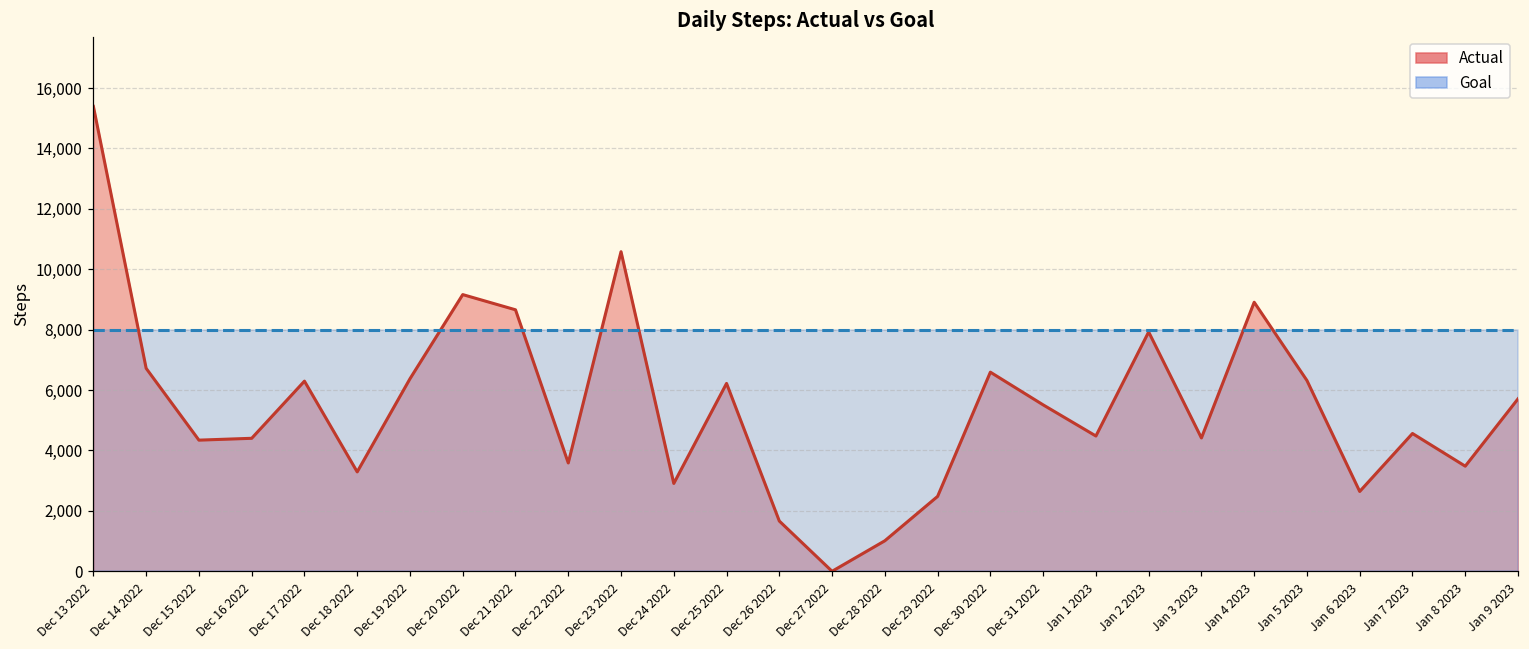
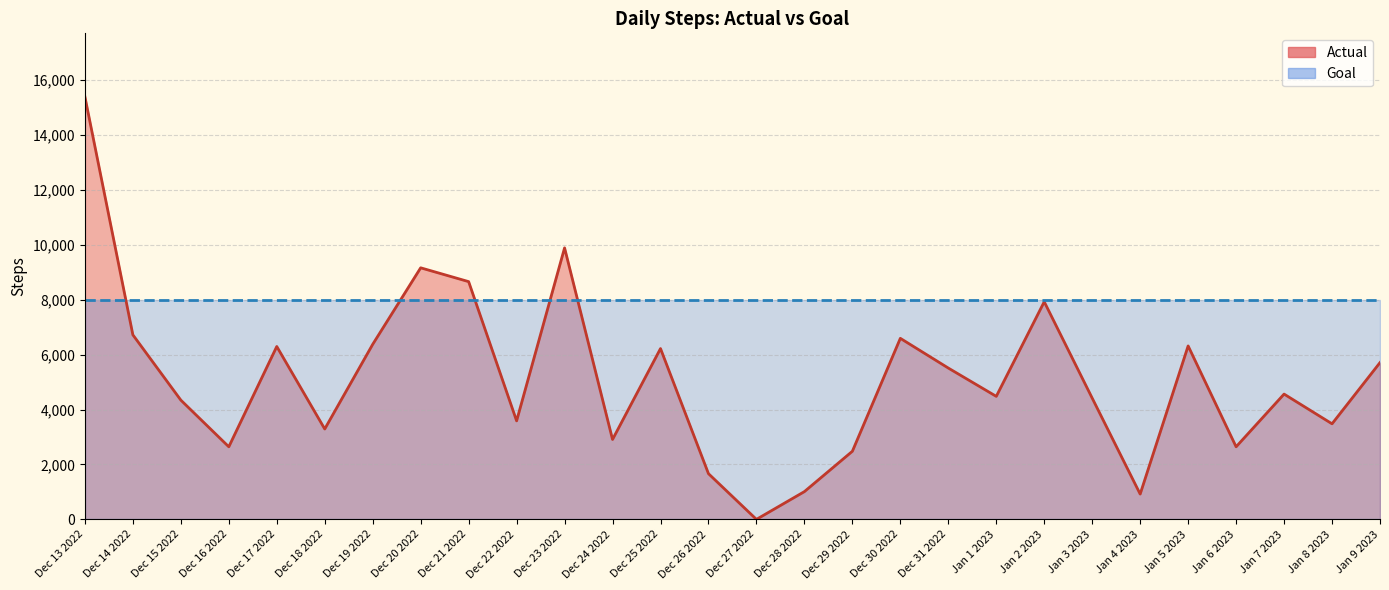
  {
    "Actual": {
      "Dec 13 2022": "15,400",
      "Dec 14 2022": "6,700",
      "Dec 15 2022": "4,300",
-     "Dec 16 2022": "4,400",
+     "Dec 16 2022": "2,600",
      "Dec 17 2022": "6,300",
      "Dec 18 2022": "3,300",
      "Dec 19 2022": "6,400",
      "Dec 20 2022": "9,200",
      "Dec 21 2022": "8,700",
      "Dec 22 2022": "3,600",
-     "Dec 23 2022": "10,600",
+     "Dec 23 2022": "9,900",
      "Dec 24 2022": "2,900",
      "Dec 25 2022": "6,200",
      "Dec 26 2022": "1,700",
      "Dec 27 2022": "0",
      "Dec 28 2022": "1,000",
      "Dec 29 2022": "2,500",
      "Dec 30 2022": "6,600",
      "Dec 31 2022": "5,500",
      "Jan 1 2023": "4,500",
      "Jan 3 2023": "4,400",
-     "Jan 4 2023": "8,900",
+     "Jan 4 2023": "900",
      "Jan 5 2023": "6,300",
      "Jan 6 2023": "2,600",
      "Jan 7 2023": "4,600",
      "Jan 8 2023": "3,500",
      "Jan 9 2023": "5,700"
    },
    "Goal": {
      "Dec 13 2022": "8,000",
      "Dec 14 2022": "8,000",
      "Dec 15 2022": "8,000",
      "Dec 16 2022": "8,000",
      "Dec 17 2022": "8,000",
      "Dec 18 2022": "8,000",
      "Dec 19 2022": "8,000",
      "Dec 20 2022": "8,000",
      "Dec 21 2022": "8,000",
      "Dec 22 2022": "8,000",
      "Dec 23 2022": "8,000",
      "Dec 24 2022": "8,000",
      "Dec 25 2022": "8,000",
      "Dec 26 2022": "8,000",
      "Dec 27 2022": "8,000",
      "Dec 28 2022": "8,000",
      "Dec 29 2022": "8,000",
      "Dec 30 2022": "8,000",
      "Dec 31 2022": "8,000",
      "Jan 1 2023": "8,000",
      "Jan 3 2023": "8,000",
      "Jan 4 2023": "8,000",
      "Jan 5 2023": "8,000",
      "Jan 6 2023": "8,000",
      "Jan 7 2023": "8,000",
      "Jan 8 2023": "8,000",
      "Jan 9 2023": "8,000"
    }
  }
